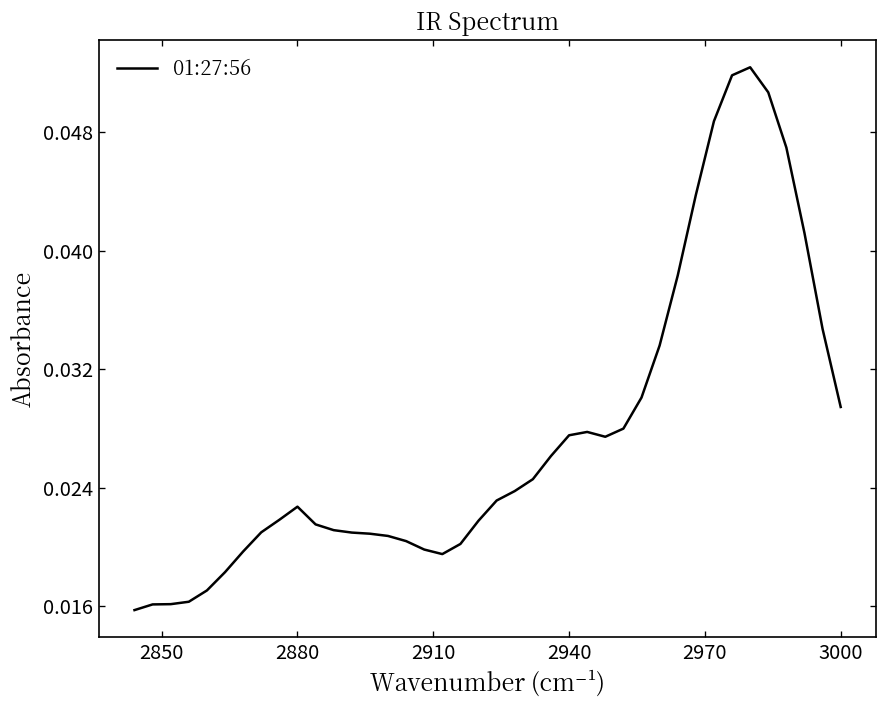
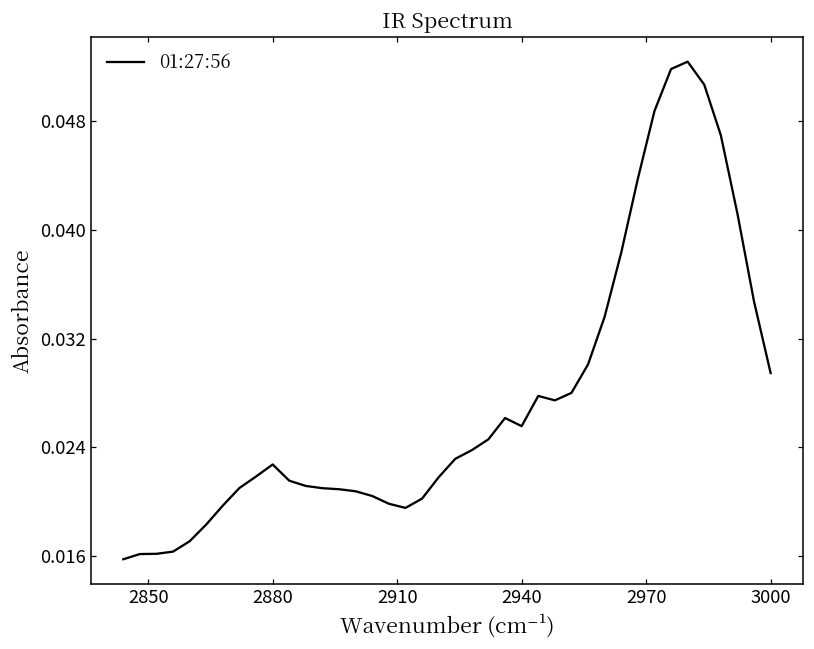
  {
    "2880": 0.0227,
-   "2940": 0.0275,
+   "2940": 0.0256,
    "3000": 0.0295
  }
